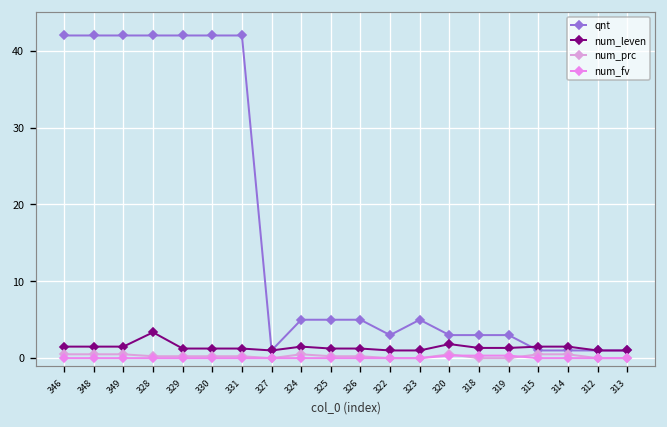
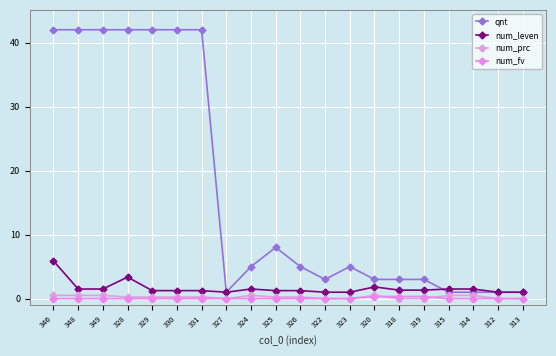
  {
    "qnt": {
      "346": 42,
      "348": 42,
      "349": 42,
      "328": 42,
      "329": 42,
      "330": 42,
      "331": 42,
      "324": 5,
-     "325": 5,
+     "325": 8,
      "326": 5,
      "322": 3,
      "323": 5,
      "320": 3,
      "318": 3,
      "319": 3,
      "315": 1,
      "314": 1
    },
    "num_leven": {
-     "346": 2,
+     "346": 6,
      "348": 2,
      "349": 2,
      "328": 3,
      "329": 1,
      "330": 1,
      "331": 1,
      "324": 2,
      "325": 1,
      "326": 1,
      "322": 1,
      "323": 1,
      "320": 2,
      "318": 1,
      "319": 1,
      "315": 2,
      "314": 2
    }
  }
